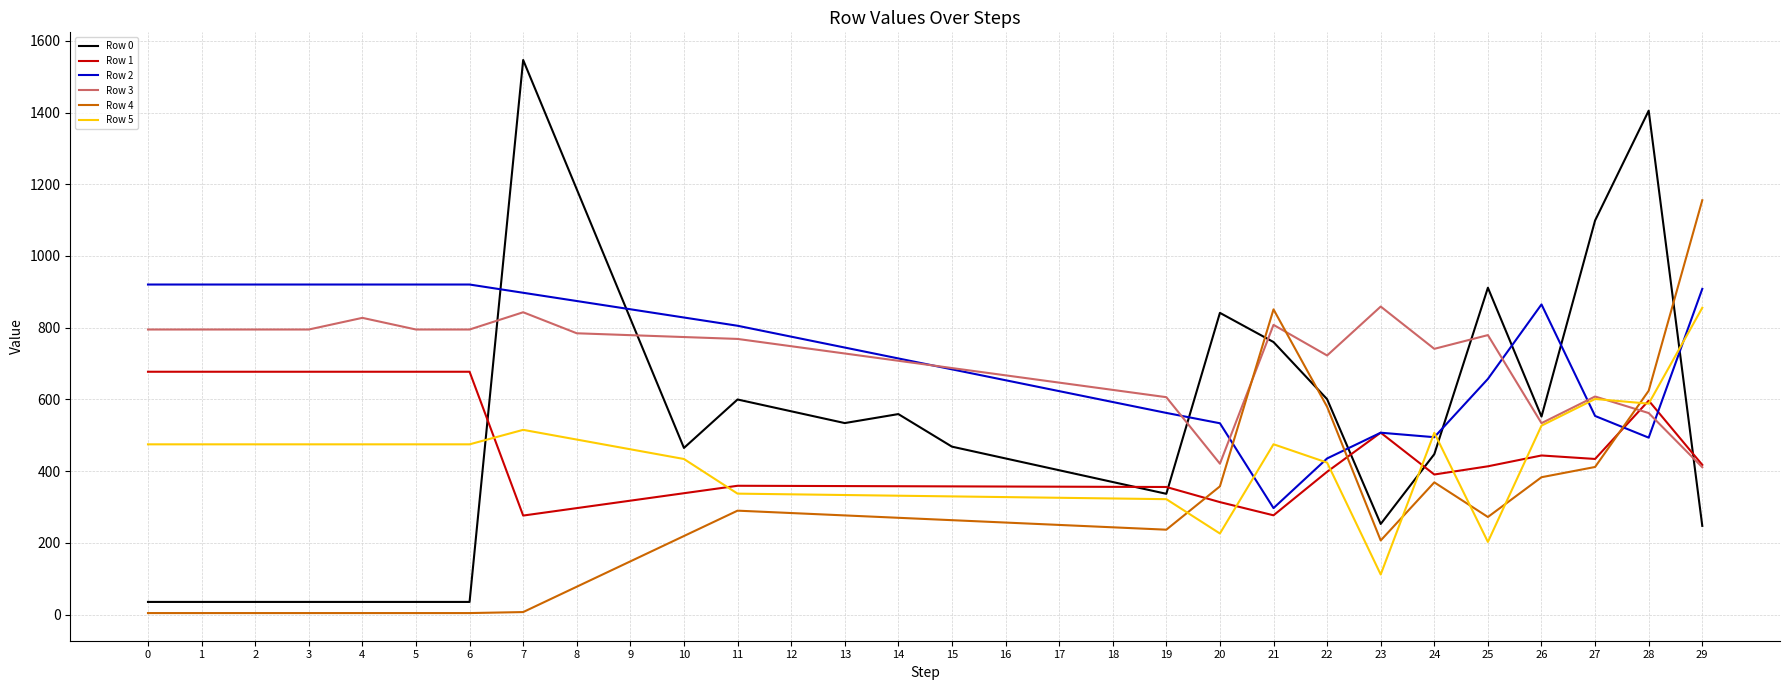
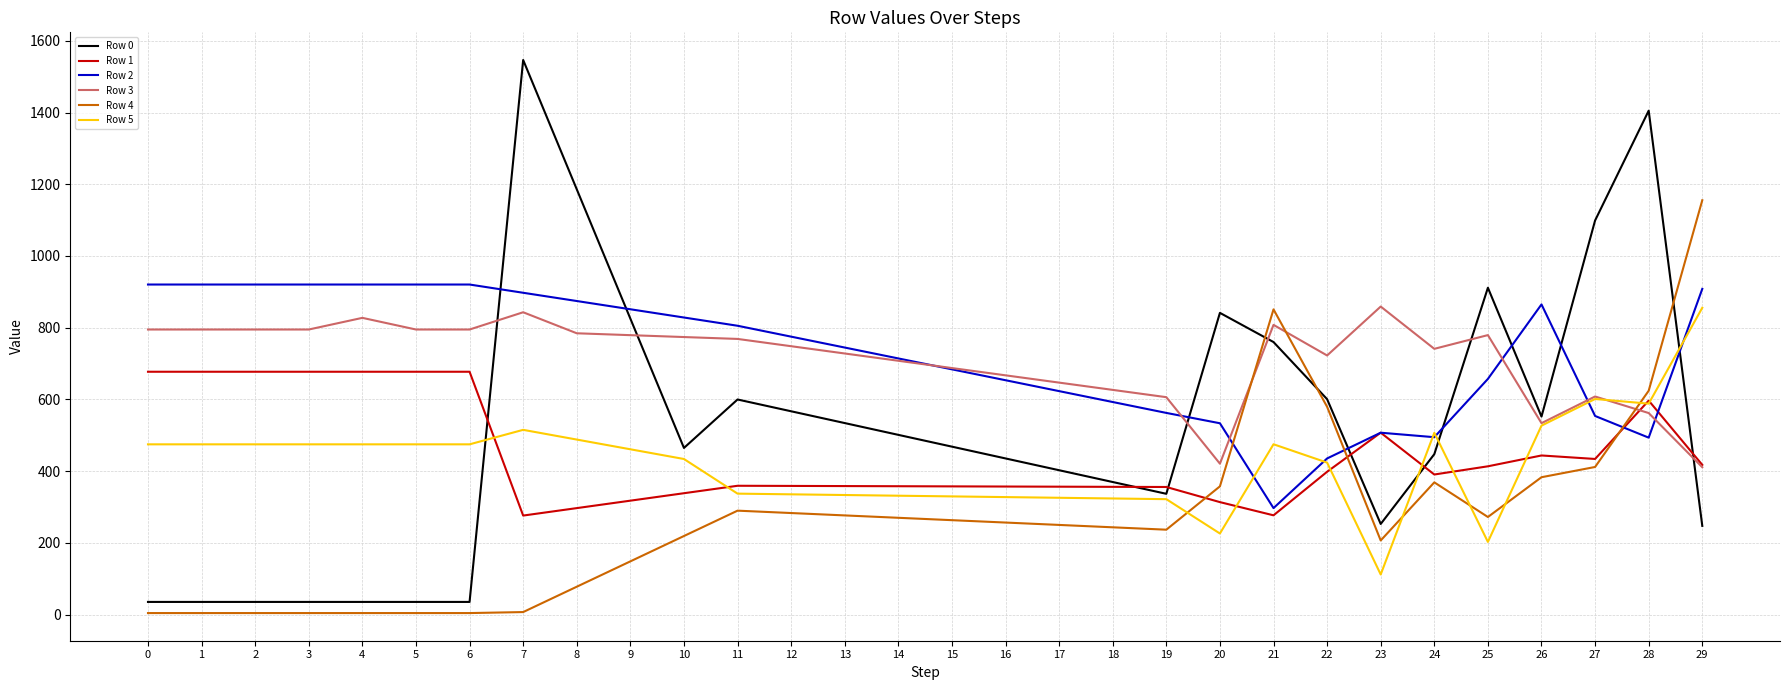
  {
    "Row 0": {
      "0": 40,
      "1": 40,
      "2": 40,
      "3": 40,
      "4": 40,
      "5": 40,
      "6": 40,
      "7": 1550,
      "8": 1190,
      "9": 830,
      "10": 460,
      "11": 600,
      "12": 570,
      "13": 530,
-     "14": 560,
+     "14": 500,
      "15": 470,
      "16": 440,
      "17": 400,
      "18": 370,
      "19": 340,
      "20": 840,
      "21": 760,
      "22": 600,
      "23": 250,
      "24": 450,
      "25": 910,
      "26": 550,
      "27": 1100,
      "28": 1410,
      "29": 250
    },
    "Row 1": {
      "0": 680,
      "1": 680,
      "2": 680,
      "3": 680,
      "4": 680,
      "5": 680,
      "6": 680,
      "7": 280,
      "8": 300,
      "9": 320,
      "10": 340,
      "11": 360,
      "12": 360,
      "13": 360,
      "14": 360,
      "15": 360,
      "16": 360,
      "17": 360,
      "18": 360,
      "19": 360,
      "20": 310,
      "21": 280,
      "22": 400,
      "24": 390,
      "25": 410,
      "26": 440,
      "27": 430,
      "28": 600
    },
    "Row 2": {
      "0": 920,
      "1": 920,
      "2": 920,
      "3": 920,
      "4": 920,
      "5": 920,
      "6": 920,
      "7": 900,
      "8": 870,
      "9": 850,
      "10": 830,
      "11": 810,
      "12": 780,
      "13": 740,
      "16": 650,
      "17": 620,
      "18": 590,
      "19": 560,
      "20": 530,
      "21": 300,
      "22": 440,
      "24": 490,
      "25": 660,
      "26": 870,
      "27": 550,
      "28": 490,
      "29": 910
    },
    "Row 3": {
      "0": 800,
      "1": 800,
      "2": 800,
      "3": 800,
      "4": 830,
      "5": 800,
      "6": 800,
      "7": 840,
      "8": 780,
      "9": 780,
      "10": 770,
      "11": 770,
      "12": 750,
      "13": 730,
      "16": 670,
      "17": 650,
      "18": 630,
      "19": 610,
      "20": 420,
      "21": 810,
      "22": 720,
      "23": 860,
      "24": 740,
      "25": 780,
      "28": 560
    },
    "Row 4": {
      "0": 0,
      "1": 0,
      "2": 0,
      "3": 0,
      "4": 0,
      "5": 0,
      "6": 0,
      "7": 10,
      "8": 80,
      "9": 150,
      "10": 220,
      "11": 290,
      "12": 280,
      "13": 280,
      "14": 270,
      "15": 260,
      "16": 260,
      "17": 250,
      "18": 240,
      "19": 240,
      "20": 360,
      "21": 850,
      "22": 580,
      "23": 210,
      "24": 370,
      "25": 270,
      "26": 380,
      "27": 410,
      "28": 620,
      "29": 1160
    },
    "Row 5": {
      "0": 480,
      "1": 480,
      "2": 480,
      "3": 480,
      "4": 480,
      "5": 480,
      "6": 480,
      "7": 520,
      "8": 490,
      "9": 460,
      "10": 430,
      "11": 340,
      "12": 340,
      "13": 330,
      "14": 330,
      "15": 330,
      "16": 330,
      "17": 330,
      "18": 320,
      "19": 320,
      "20": 230,
      "21": 480,
      "22": 420,
      "23": 110,
      "24": 510,
      "25": 200,
      "28": 590,
      "29": 860
    }
  }
